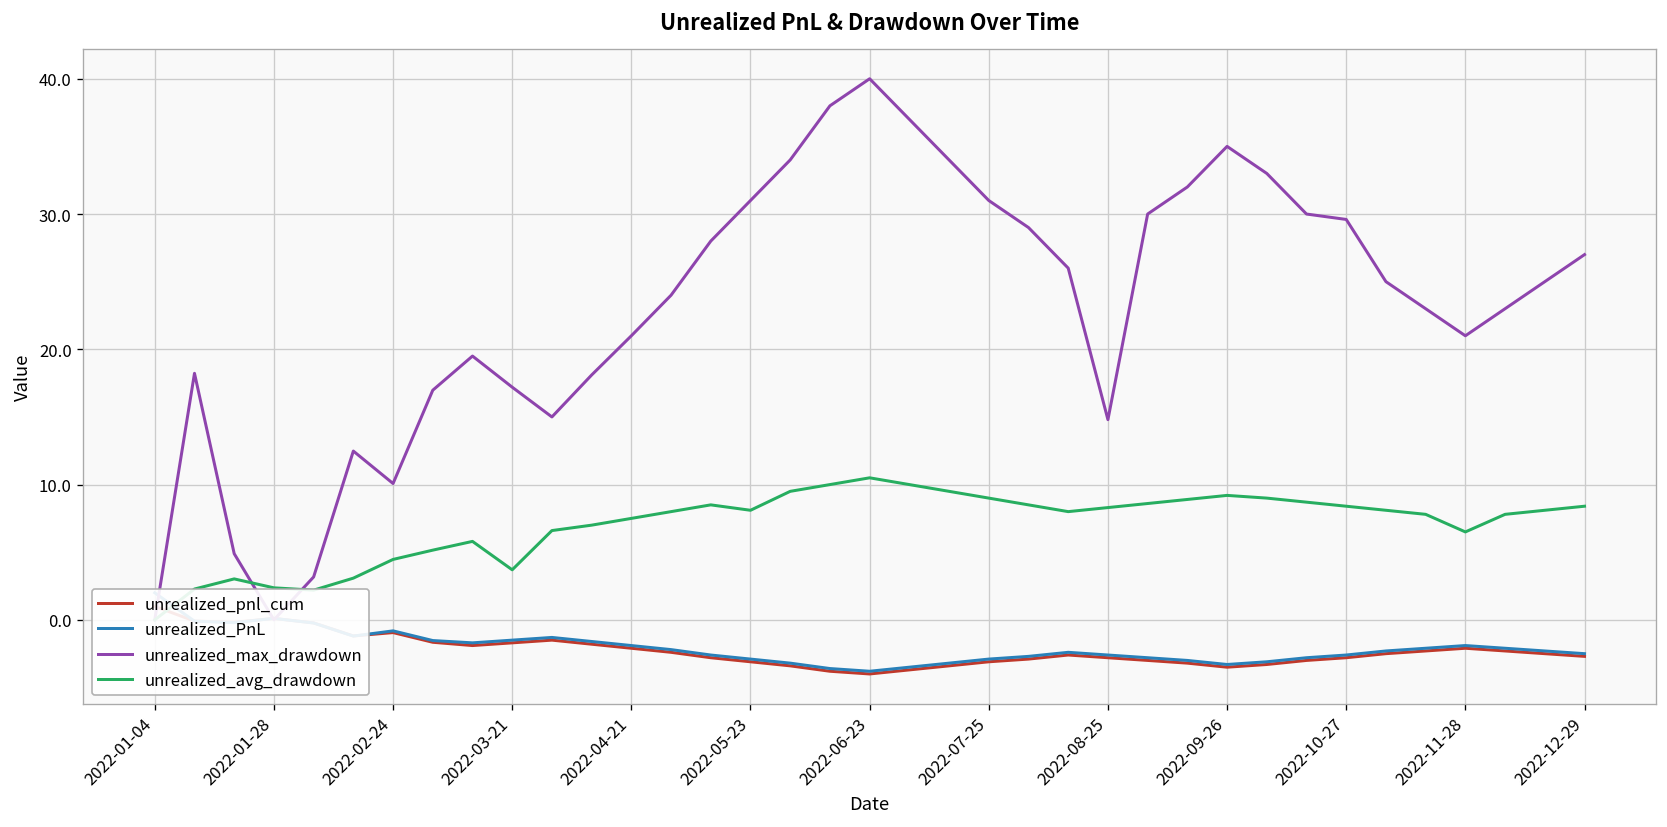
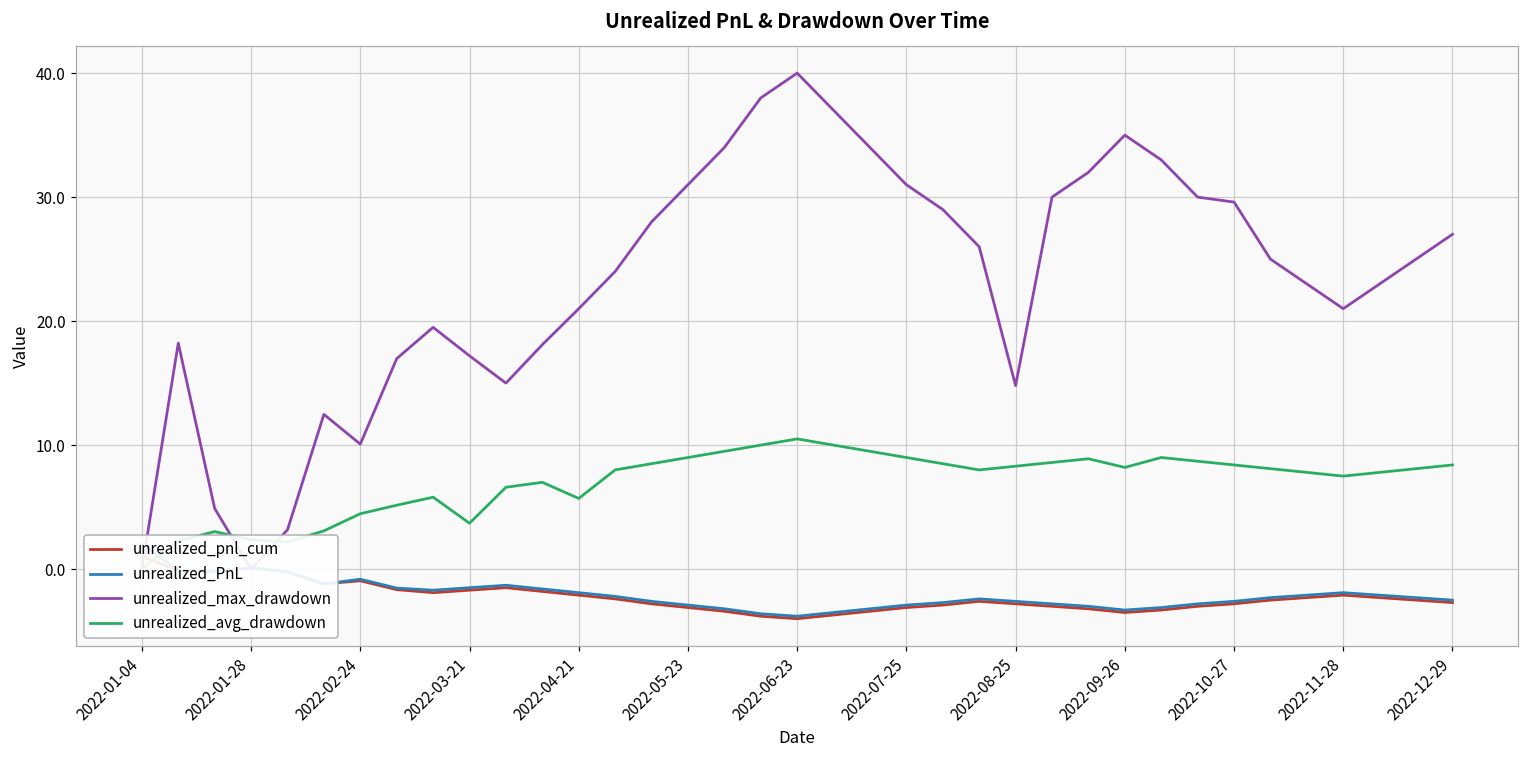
  {
    "unrealized_max_drawdown": {
      "2022-02-24": 10.1,
      "2022-03-21": 17.2,
      "2022-04-21": 21.0,
      "2022-05-23": 31.0,
      "2022-06-23": 40.0,
      "2022-07-25": 31.0,
      "2022-08-25": 14.8,
      "2022-09-26": 35.0,
      "2022-10-27": 29.6,
      "2022-11-28": 21.0,
      "2022-12-29": 27.0
    },
    "unrealized_avg_drawdown": {
      "2022-01-28": 2.4,
      "2022-02-24": 4.5,
      "2022-03-21": 3.7,
-     "2022-04-21": 7.5,
-     "2022-05-23": 8.1,
+     "2022-04-21": 5.7,
+     "2022-05-23": 9.0,
      "2022-06-23": 10.5,
      "2022-07-25": 9.0,
      "2022-08-25": 8.3,
-     "2022-09-26": 9.2,
+     "2022-09-26": 8.2,
      "2022-10-27": 8.4,
-     "2022-11-28": 6.5,
+     "2022-11-28": 7.5,
      "2022-12-29": 8.4
    }
  }
